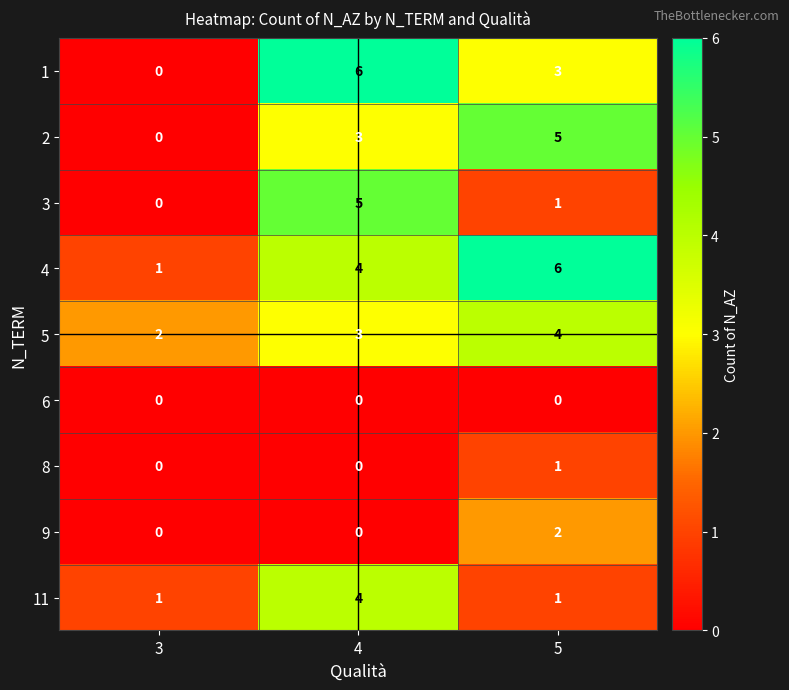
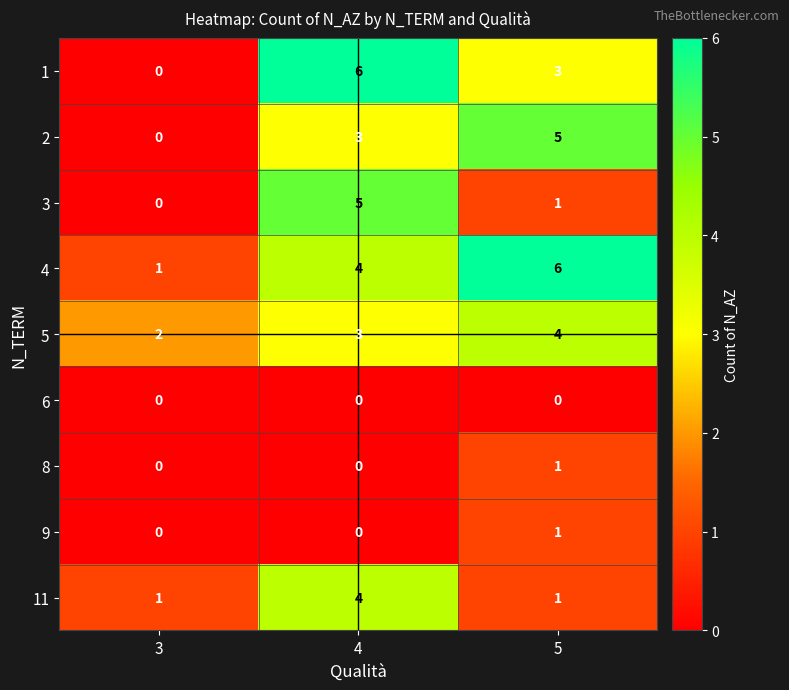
  {
    "1": {
      "3": 0,
      "4": 6,
      "5": 3
    },
    "2": {
      "3": 0,
      "4": 3,
      "5": 5
    },
    "3": {
      "3": 0,
      "4": 5,
      "5": 1
    },
    "4": {
      "3": 1,
      "4": 4,
      "5": 6
    },
    "5": {
      "3": 2,
      "4": 3,
      "5": 4
    },
    "6": {
      "3": 0,
      "4": 0,
      "5": 0
    },
    "8": {
      "3": 0,
      "4": 0,
      "5": 1
    },
    "9": {
      "3": 0,
      "4": 0,
-     "5": 2
+     "5": 1
    },
    "11": {
      "3": 1,
      "4": 4,
      "5": 1
    }
  }
